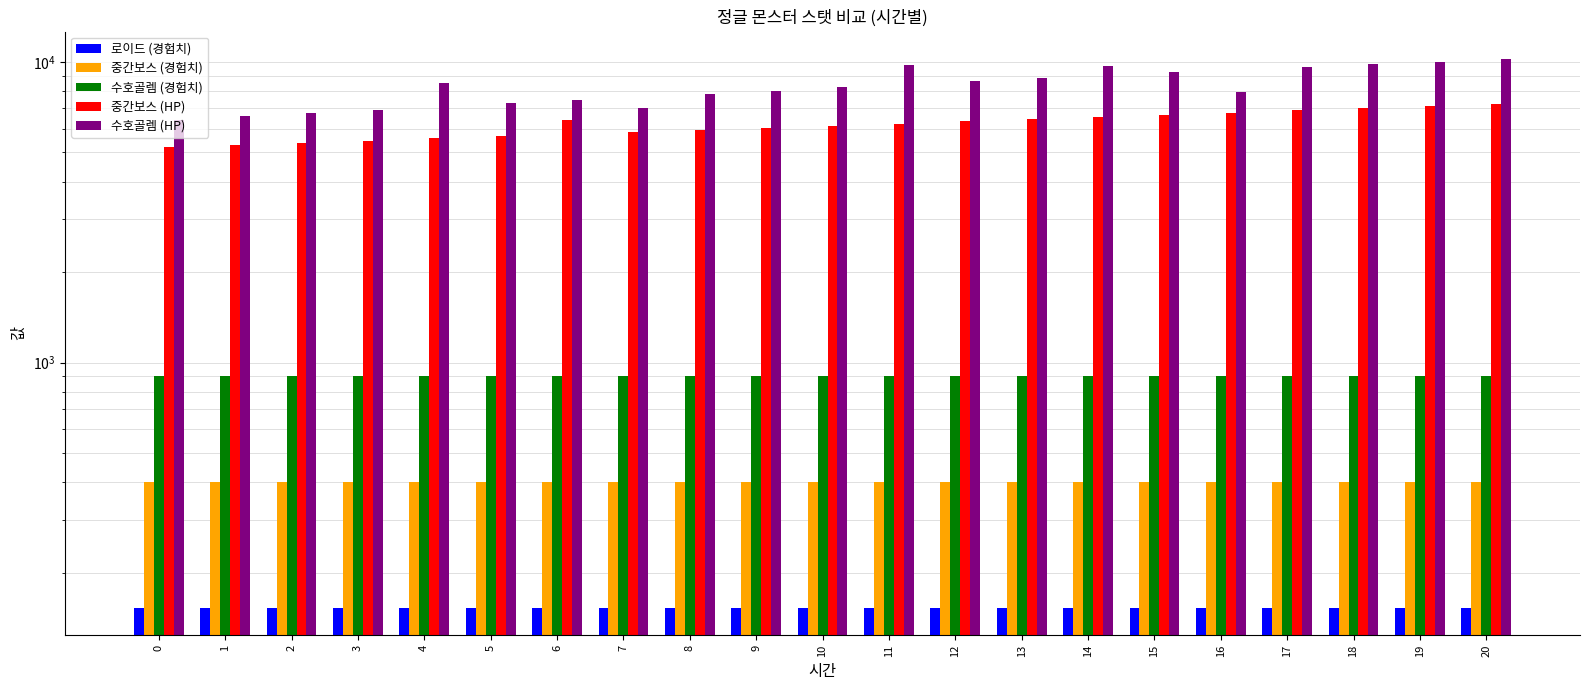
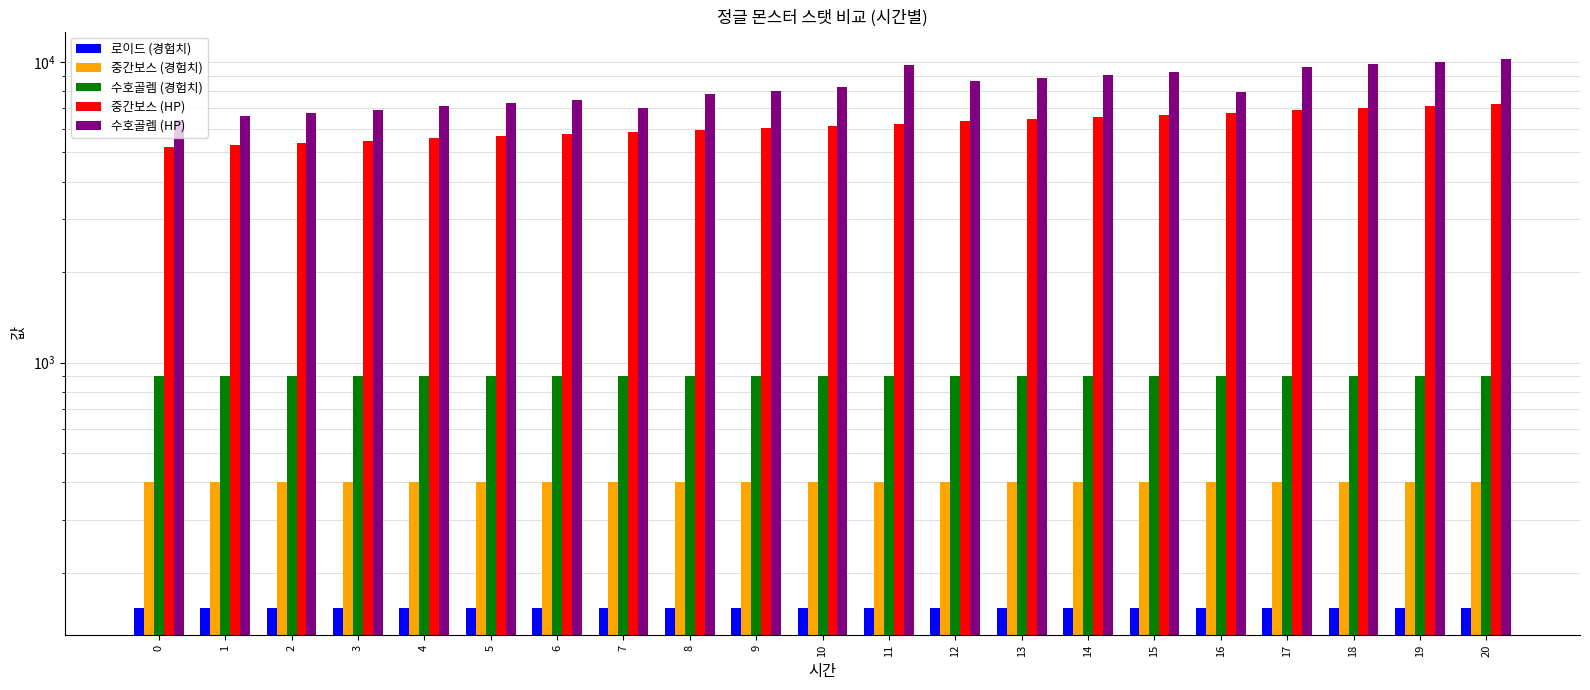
  {
    "로이드 (경험치)": {
      "0": 150,
      "1": 150,
      "2": 150,
      "3": 150,
      "4": 150,
      "5": 150,
      "6": 150,
      "7": 150,
      "8": 150,
      "9": 150,
      "10": 150,
      "11": 150,
      "12": 150,
      "13": 150,
      "14": 150,
      "15": 150,
      "16": 150,
      "17": 150,
      "18": 150,
      "19": 150,
      "20": 150
    },
    "중간보스 (경험치)": {
      "0": 400,
      "1": 400,
      "2": 400,
      "3": 400,
      "4": 400,
      "5": 400,
      "6": 400,
      "7": 400,
      "8": 400,
      "9": 400,
      "10": 400,
      "11": 400,
      "12": 400,
      "13": 400,
      "14": 400,
      "15": 400,
      "16": 400,
      "17": 400,
      "18": 400,
      "19": 400,
      "20": 400
    },
    "수호골렘 (경험치)": {
      "0": 900,
      "1": 900,
      "2": 900,
      "3": 900,
      "4": 900,
      "5": 900,
      "6": 900,
      "7": 900,
      "8": 900,
      "9": 900,
      "10": 900,
      "11": 900,
      "12": 900,
      "13": 900,
      "14": 900,
      "15": 900,
      "16": 900,
      "17": 900,
      "18": 900,
      "19": 900,
      "20": 900
    },
    "중간보스 (HP)": {
      "0": 5200,
      "1": 5300,
      "2": 5400,
      "3": 5500,
      "4": 5600,
      "5": 5700,
-     "6": 6400,
+     "6": 5700,
      "7": 5800,
      "8": 5900,
      "9": 6000,
      "10": 6100,
      "11": 6200,
      "12": 6300,
      "13": 6500,
      "14": 6600,
      "15": 6700,
      "16": 6800,
      "17": 6900,
      "18": 7000,
      "19": 7100,
      "20": 7200
    },
    "수호골렘 (HP)": {
      "1": 6600,
      "2": 6800,
      "3": 6900,
-     "4": 8500,
+     "4": 7100,
      "5": 7300,
      "6": 7500,
      "7": 7000,
      "8": 7800,
      "9": 8000,
      "10": 8200,
      "11": 9800,
      "12": 8600,
      "13": 8800,
-     "14": 9700,
+     "14": 9000,
      "15": 9200,
      "16": 7900,
      "17": 9600,
      "18": 9800,
      "19": 10000,
      "20": 10200
    }
  }
